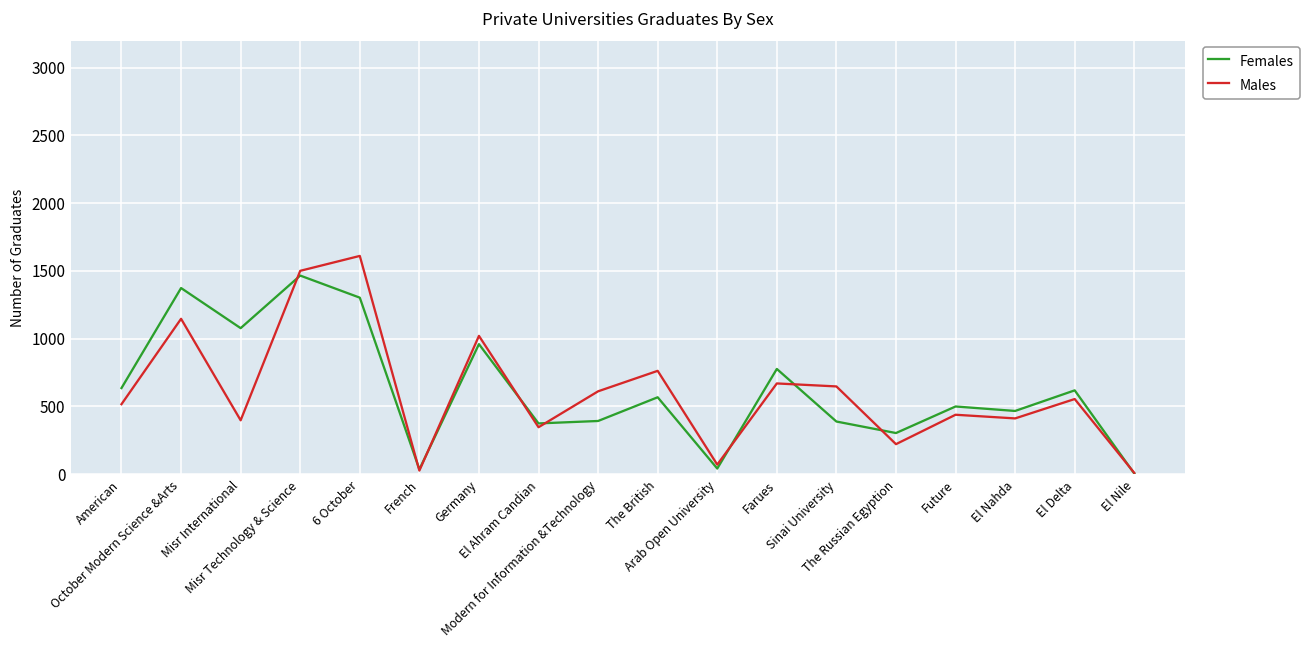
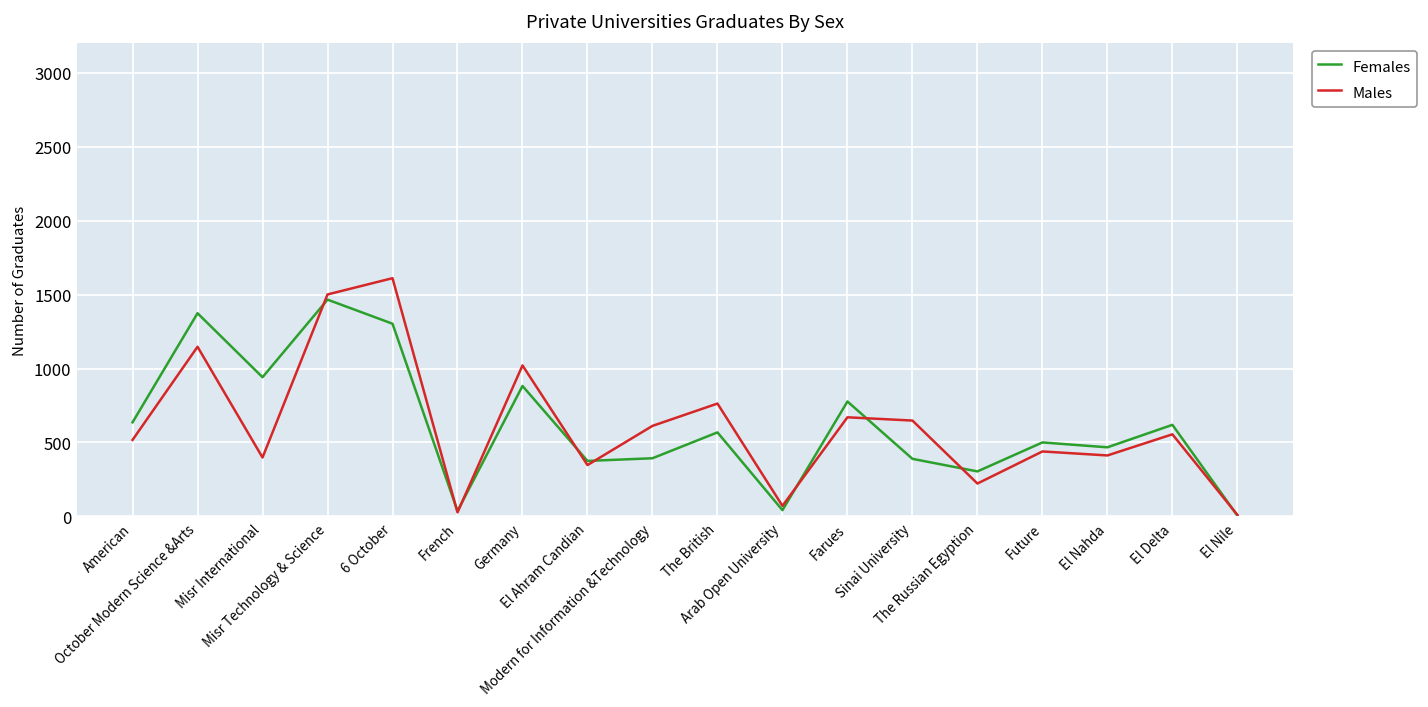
  {
    "Females": {
      "American": 640,
      "October Modern Science &Arts": 1370,
-     "Misr International": 1080,
+     "Misr International": 940,
      "Misr Technology & Science": 1470,
      "6 October": 1300,
-     "Germany": 960,
+     "Germany": 880,
      "El Ahram Candian": 380,
      "Modern for Information &Technology": 390,
      "The British": 570,
      "Arab Open University": 40,
      "Farues": 780,
      "Sinai University": 390,
      "The Russian Egyption": 300,
      "Future": 500,
      "El Nahda": 470,
      "El Delta": 620
    },
    "Males": {
      "American": 520,
      "October Modern Science &Arts": 1150,
      "Misr International": 400,
      "Misr Technology & Science": 1500,
      "6 October": 1610,
      "Germany": 1020,
      "El Ahram Candian": 350,
      "Modern for Information &Technology": 610,
      "The British": 760,
      "Arab Open University": 70,
      "Farues": 670,
      "Sinai University": 650,
      "The Russian Egyption": 220,
      "Future": 440,
      "El Nahda": 410,
      "El Delta": 560
    }
  }
